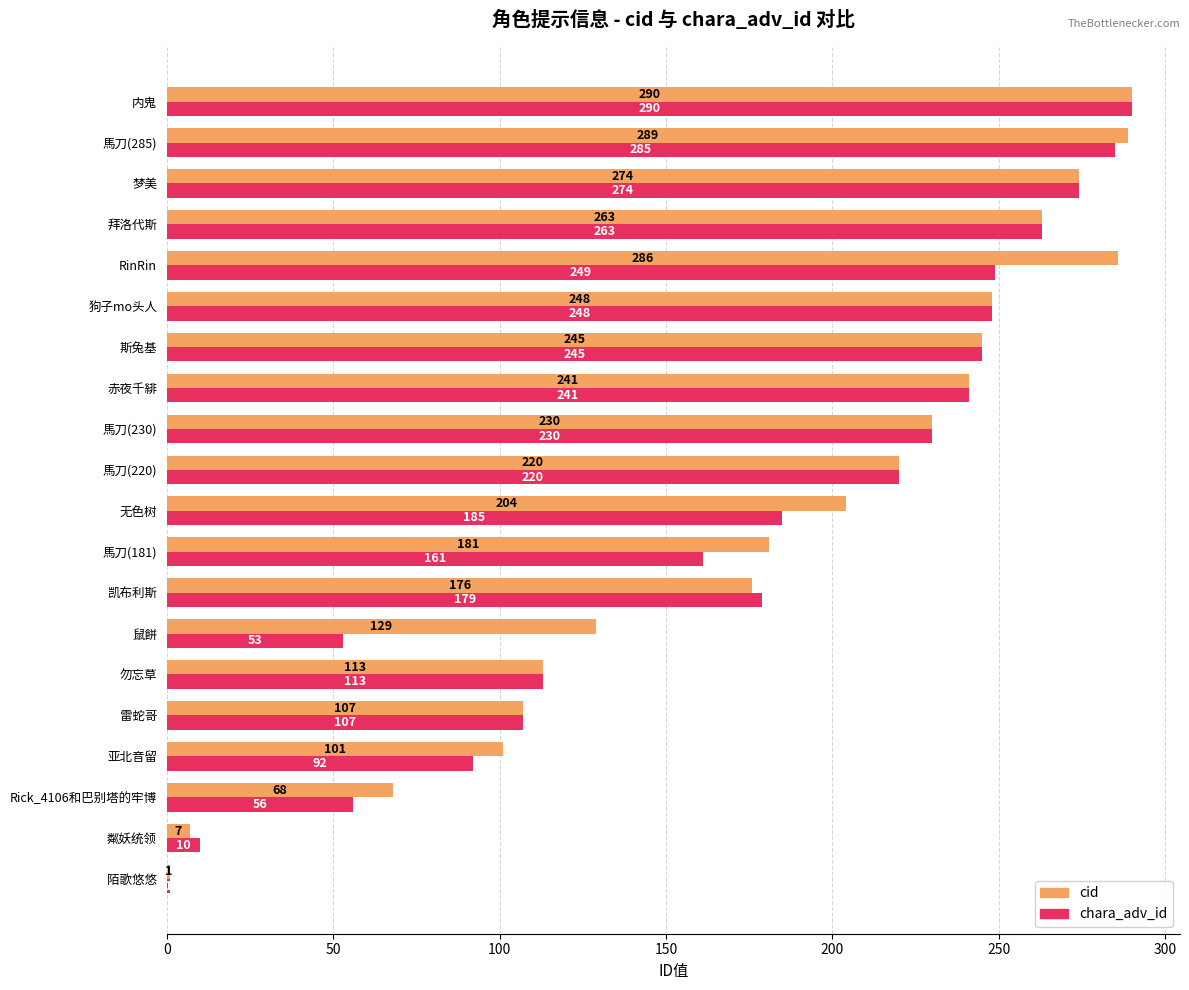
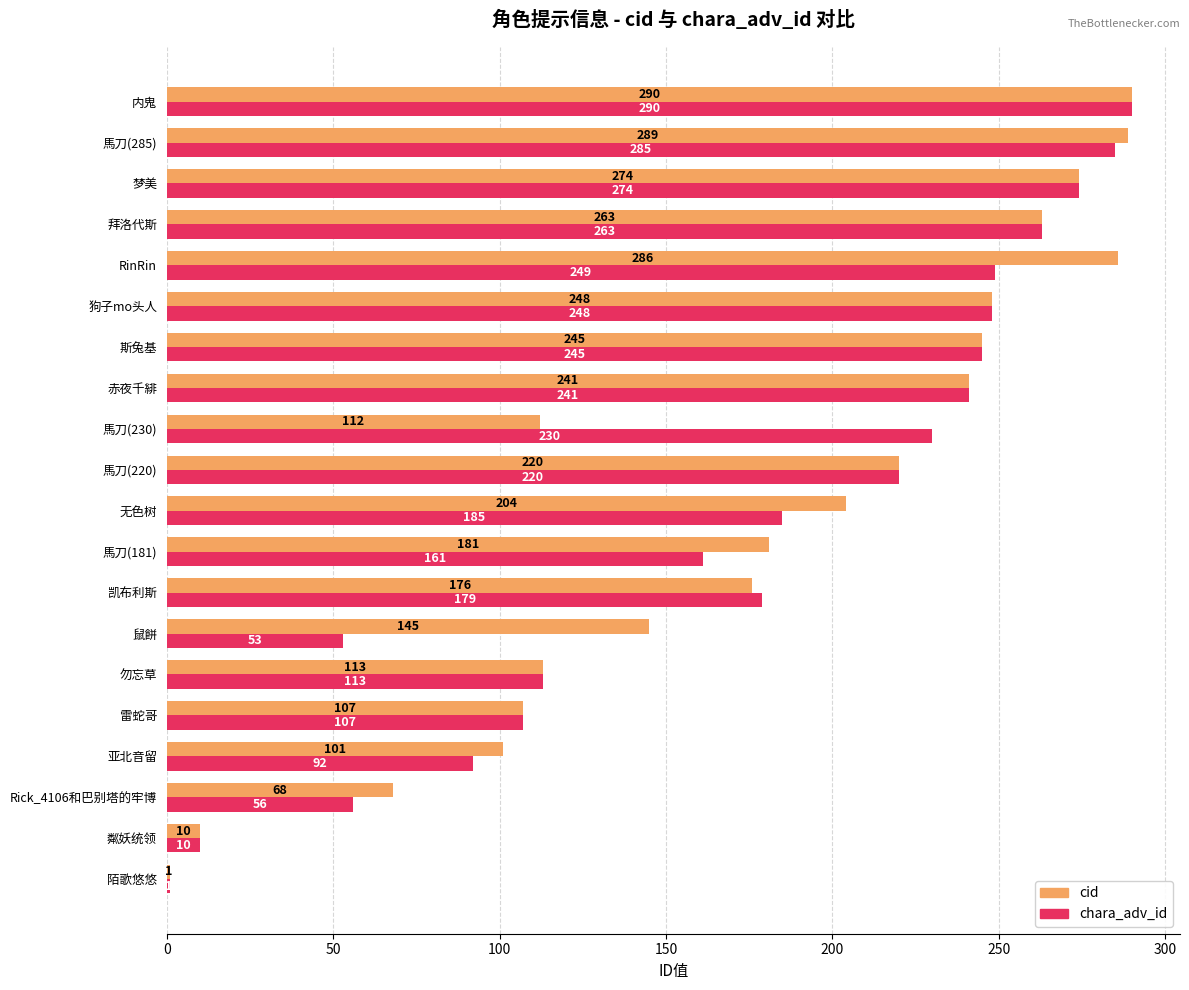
  {
    "cid": {
      "内鬼": 290,
      "馬刀(285)": 289,
      "梦美": 274,
      "拜洛代斯": 263,
      "RinRin": 286,
      "狗子mo头人": 248,
      "斯兔基": 245,
      "赤夜千緋": 241,
-     "馬刀(230)": 230,
+     "馬刀(230)": 112,
      "馬刀(220)": 220,
      "无色树": 204,
      "馬刀(181)": 181,
      "凯布利斯": 176,
-     "鼠餅": 129,
+     "鼠餅": 145,
      "勿忘草": 113,
      "雷蛇哥": 107,
      "亚北音留": 101,
      "Rick_4106和巴别塔的牢博": 68,
-     "粼妖统领": 7,
+     "粼妖统领": 10,
      "陌歌悠悠": 1
    },
    "chara_adv_id": {
      "内鬼": 290,
      "馬刀(285)": 285,
      "梦美": 274,
      "拜洛代斯": 263,
      "RinRin": 249,
      "狗子mo头人": 248,
      "斯兔基": 245,
      "赤夜千緋": 241,
      "馬刀(230)": 230,
      "馬刀(220)": 220,
      "无色树": 185,
      "馬刀(181)": 161,
      "凯布利斯": 179,
      "鼠餅": 53,
      "勿忘草": 113,
      "雷蛇哥": 107,
      "亚北音留": 92,
      "Rick_4106和巴别塔的牢博": 56,
      "粼妖统领": 10
    }
  }
